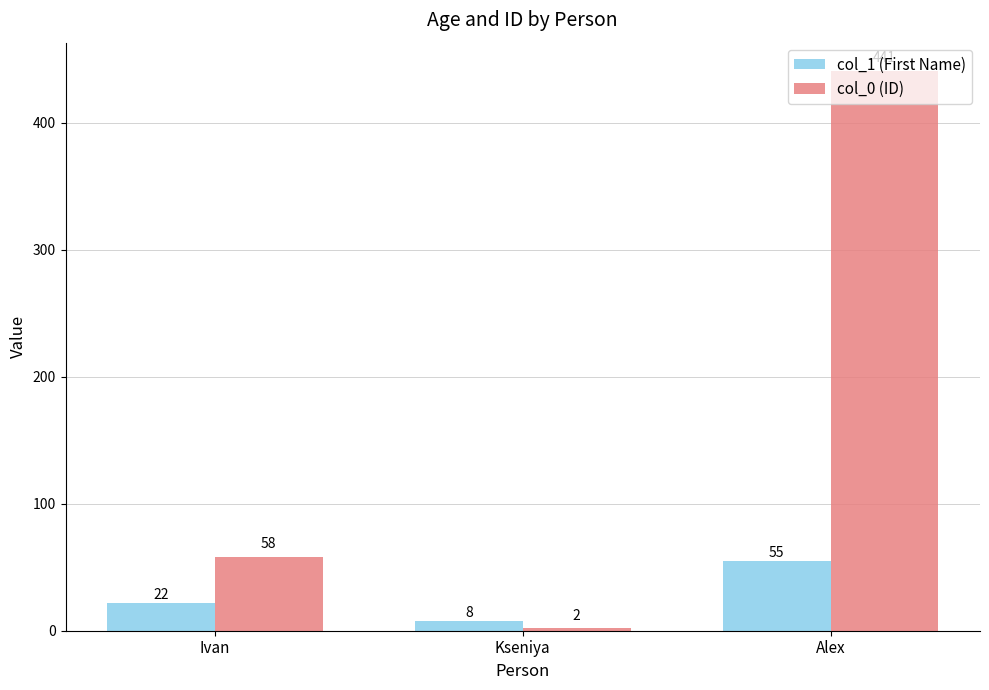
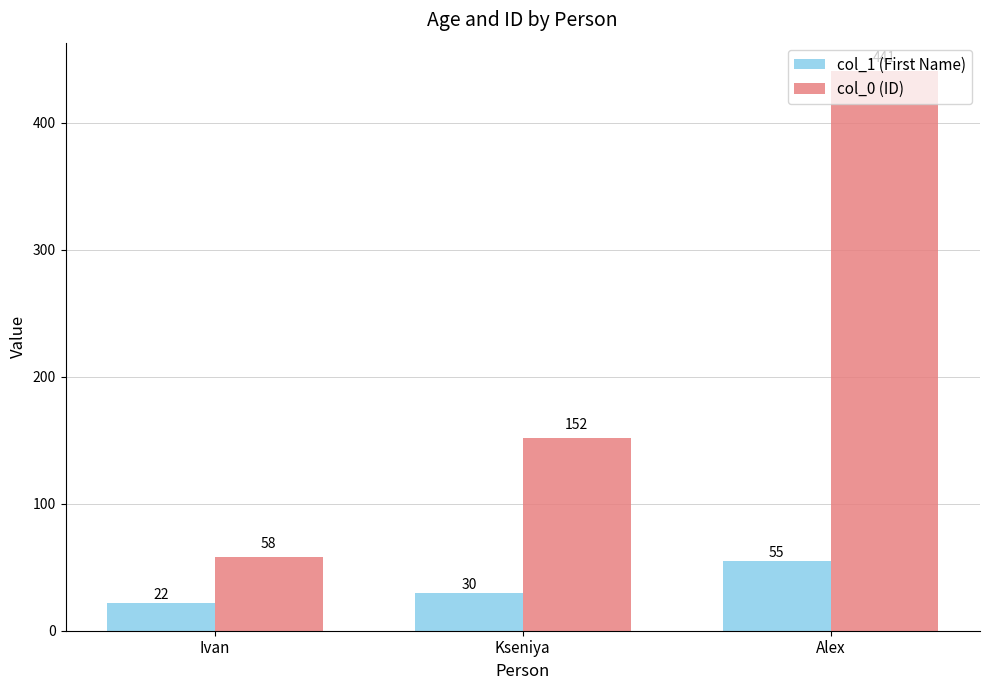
  {
    "col_1 (First Name)": {
      "Ivan": 22,
-     "Kseniya": 8,
+     "Kseniya": 30,
      "Alex": 55
    },
    "col_0 (ID)": {
      "Ivan": 58,
-     "Kseniya": 2
+     "Kseniya": 152
    }
  }
